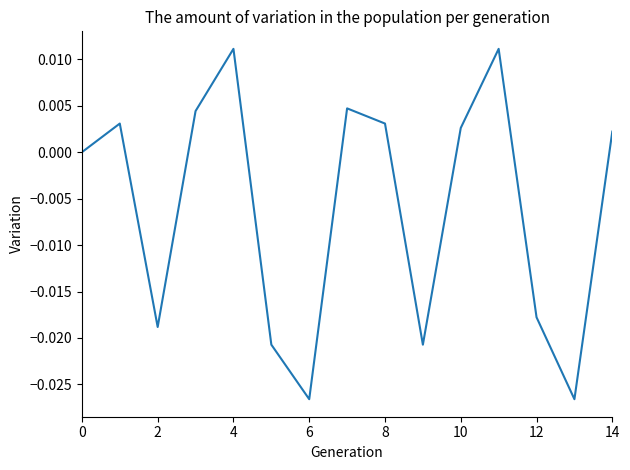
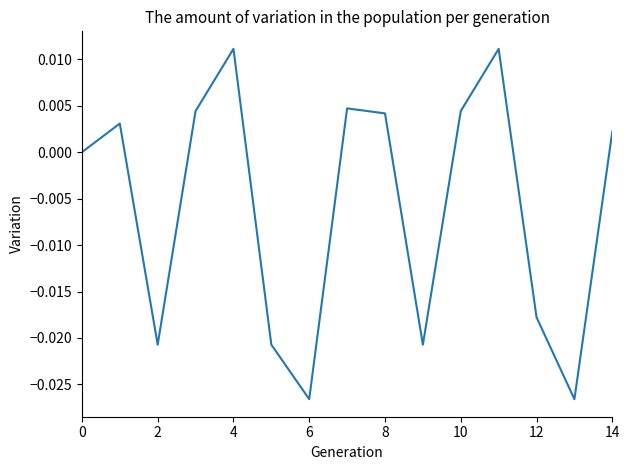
  {
    "0": 0.000,
-   "2": -0.019,
+   "2": -0.021,
    "4": 0.011,
    "6": -0.027,
-   "8": 0.003,
-   "10": 0.003,
+   "8": 0.004,
+   "10": 0.004,
    "12": -0.018,
    "14": 0.002
  }
